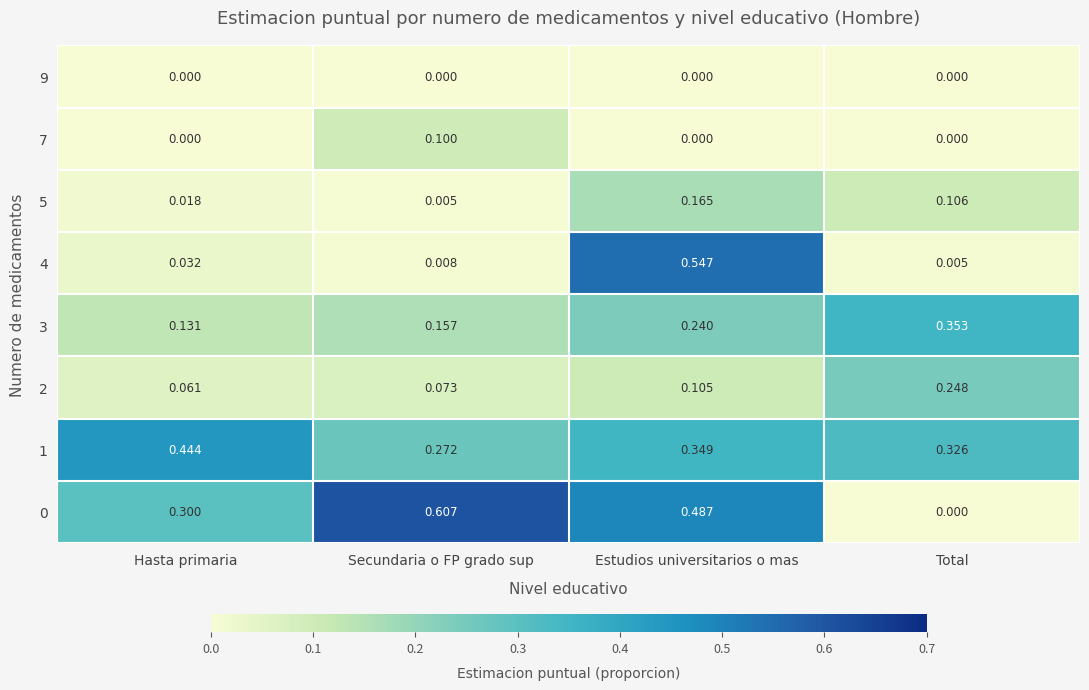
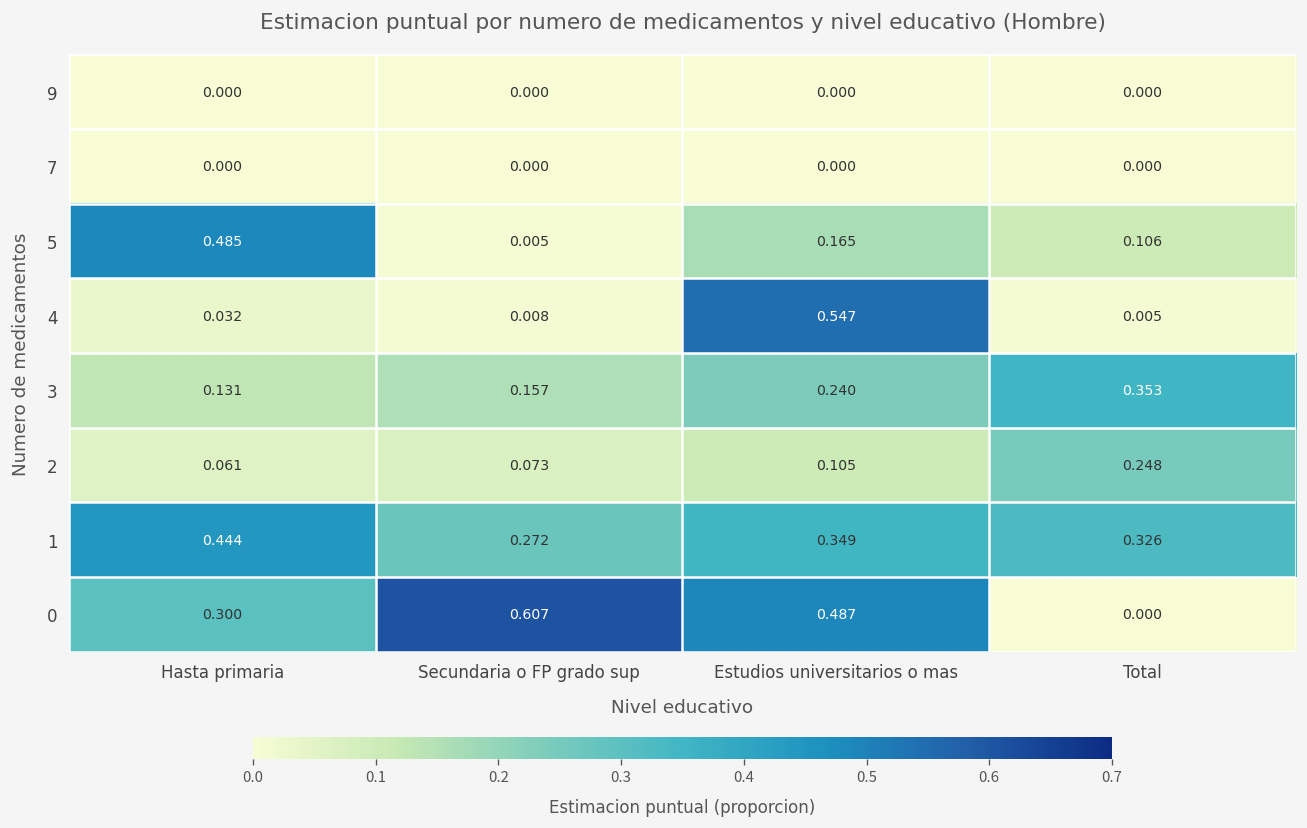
  {
    "9": {
      "Hasta primaria": 0.000,
      "Secundaria o FP grado sup": 0.000,
      "Estudios universitarios o mas": 0.000,
      "Total": 0.000
    },
    "7": {
      "Hasta primaria": 0.000,
-     "Secundaria o FP grado sup": 0.100,
+     "Secundaria o FP grado sup": 0.000,
      "Estudios universitarios o mas": 0.000,
      "Total": 0.000
    },
    "5": {
-     "Hasta primaria": 0.018,
+     "Hasta primaria": 0.485,
      "Secundaria o FP grado sup": 0.005,
      "Estudios universitarios o mas": 0.165,
      "Total": 0.106
    },
    "4": {
      "Hasta primaria": 0.032,
      "Secundaria o FP grado sup": 0.008,
      "Estudios universitarios o mas": 0.547,
      "Total": 0.005
    },
    "3": {
      "Hasta primaria": 0.131,
      "Secundaria o FP grado sup": 0.157,
      "Estudios universitarios o mas": 0.240,
      "Total": 0.353
    },
    "2": {
      "Hasta primaria": 0.061,
      "Secundaria o FP grado sup": 0.073,
      "Estudios universitarios o mas": 0.105,
      "Total": 0.248
    },
    "1": {
      "Hasta primaria": 0.444,
      "Secundaria o FP grado sup": 0.272,
      "Estudios universitarios o mas": 0.349,
      "Total": 0.326
    },
    "0": {
      "Hasta primaria": 0.300,
      "Secundaria o FP grado sup": 0.607,
      "Estudios universitarios o mas": 0.487,
      "Total": 0.000
    }
  }
